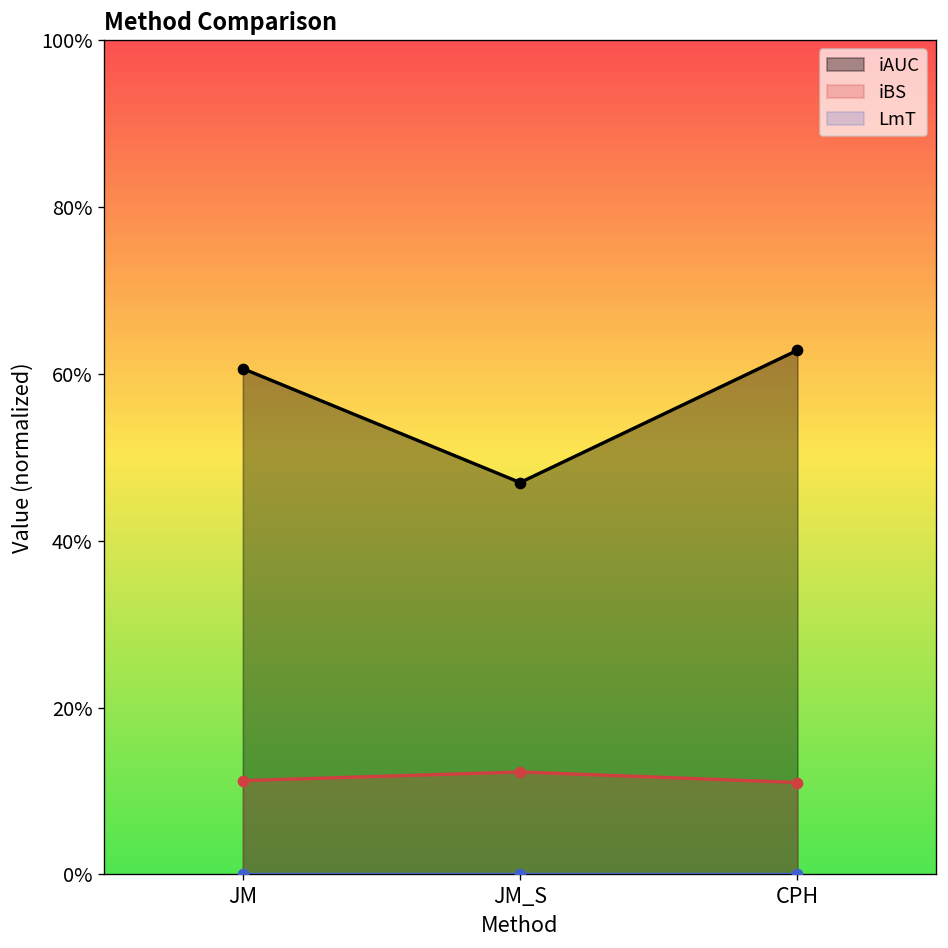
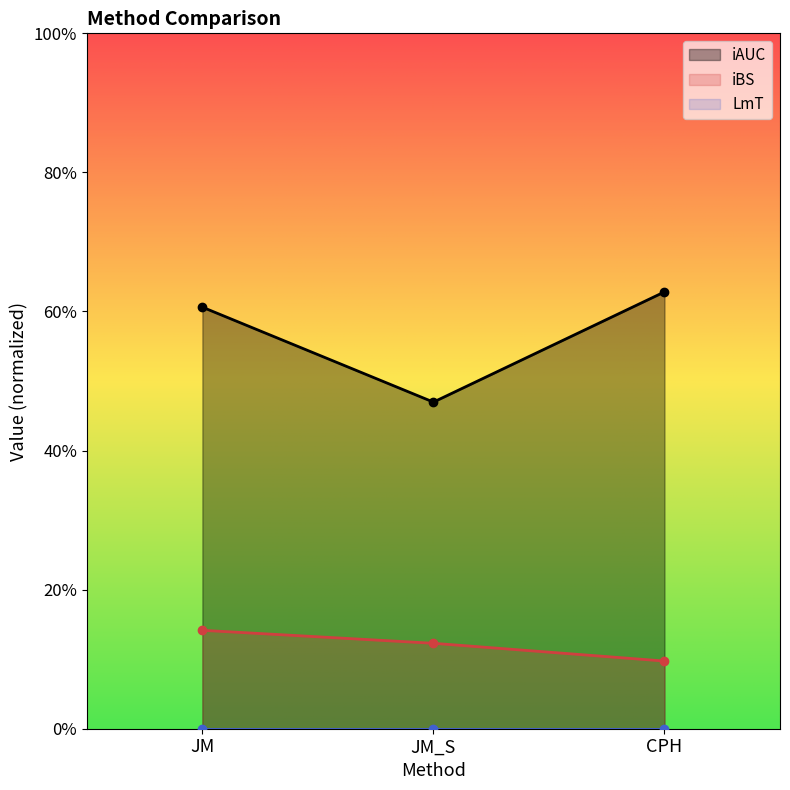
  {
    "iAUC": {
      "JM": "61%",
      "JM_S": "47%",
      "CPH": "63%"
    },
    "iBS": {
-     "JM": "11%",
+     "JM": "14%",
      "JM_S": "12%",
-     "CPH": "11%"
+     "CPH": "10%"
    },
    "LmT": {
      "JM": "0%",
      "JM_S": "0%",
      "CPH": "0%"
    }
  }
